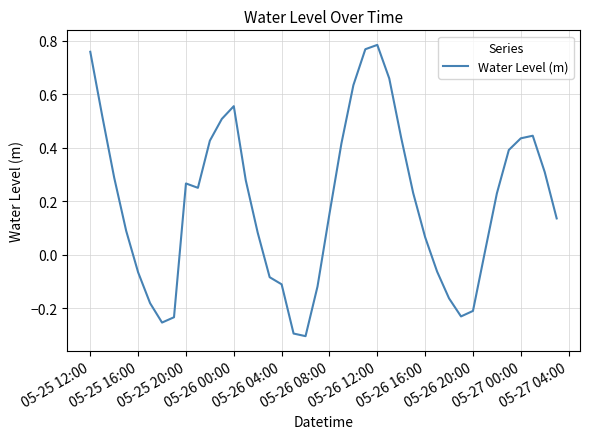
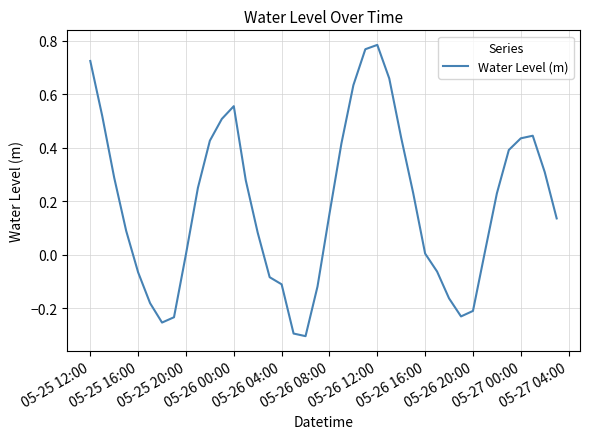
  {
-   "05-25 12:00": 0.76,
+   "05-25 12:00": 0.72,
    "05-25 16:00": -0.07,
-   "05-25 20:00": 0.27,
+   "05-25 20:00": 0.00,
    "05-26 00:00": 0.56,
    "05-26 04:00": -0.11,
    "05-26 08:00": 0.15,
    "05-26 12:00": 0.78,
-   "05-26 16:00": 0.07,
+   "05-26 16:00": 0.00,
    "05-26 20:00": -0.21,
    "05-27 00:00": 0.44
  }
